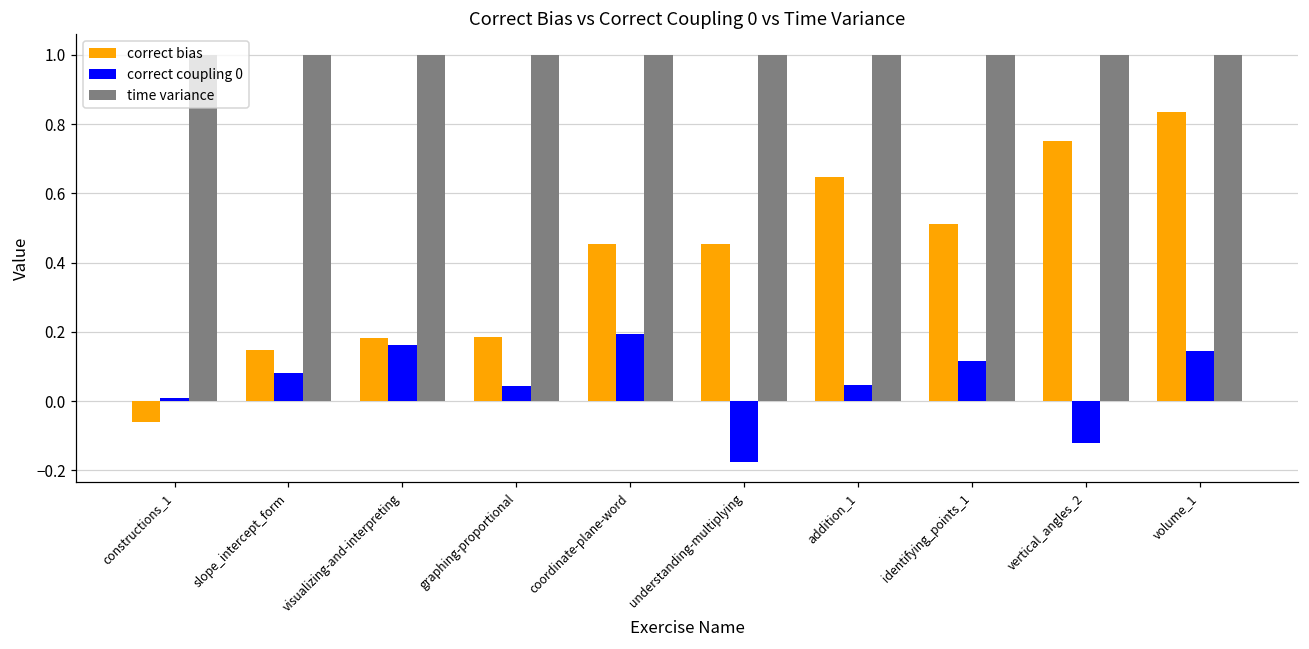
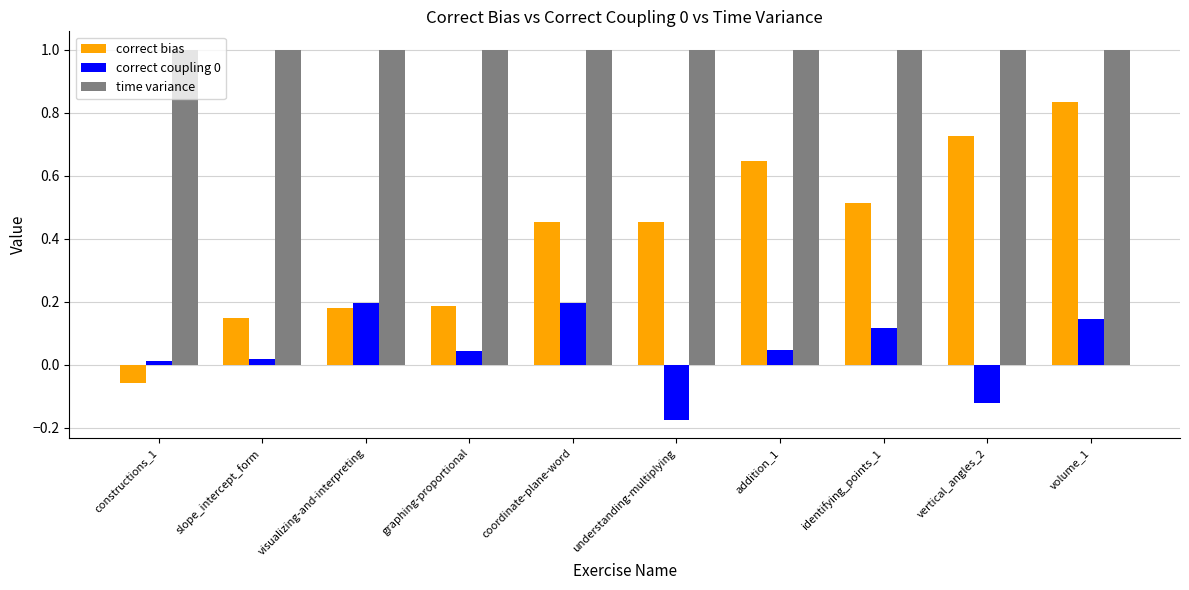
  {
    "correct bias": {
      "constructions_1": -0.06,
      "slope_intercept_form": 0.15,
      "visualizing-and-interpreting": 0.18,
      "graphing-proportional": 0.19,
      "coordinate-plane-word": 0.45,
      "understanding-multiplying": 0.45,
      "addition_1": 0.65,
      "identifying_points_1": 0.51,
-     "vertical_angles_2": 0.75,
+     "vertical_angles_2": 0.73,
      "volume_1": 0.83
    },
    "correct coupling 0": {
      "constructions_1": 0.01,
-     "slope_intercept_form": 0.08,
-     "visualizing-and-interpreting": 0.16,
+     "slope_intercept_form": 0.02,
+     "visualizing-and-interpreting": 0.19,
      "graphing-proportional": 0.04,
      "coordinate-plane-word": 0.19,
      "understanding-multiplying": -0.17,
      "addition_1": 0.05,
      "identifying_points_1": 0.12,
      "vertical_angles_2": -0.12,
      "volume_1": 0.14
    },
    "time variance": {
      "slope_intercept_form": 1.00,
      "visualizing-and-interpreting": 1.00,
      "graphing-proportional": 1.00,
      "coordinate-plane-word": 1.00,
      "understanding-multiplying": 1.00,
      "addition_1": 1.00,
      "identifying_points_1": 1.00,
      "vertical_angles_2": 1.00,
      "volume_1": 1.00
    }
  }
